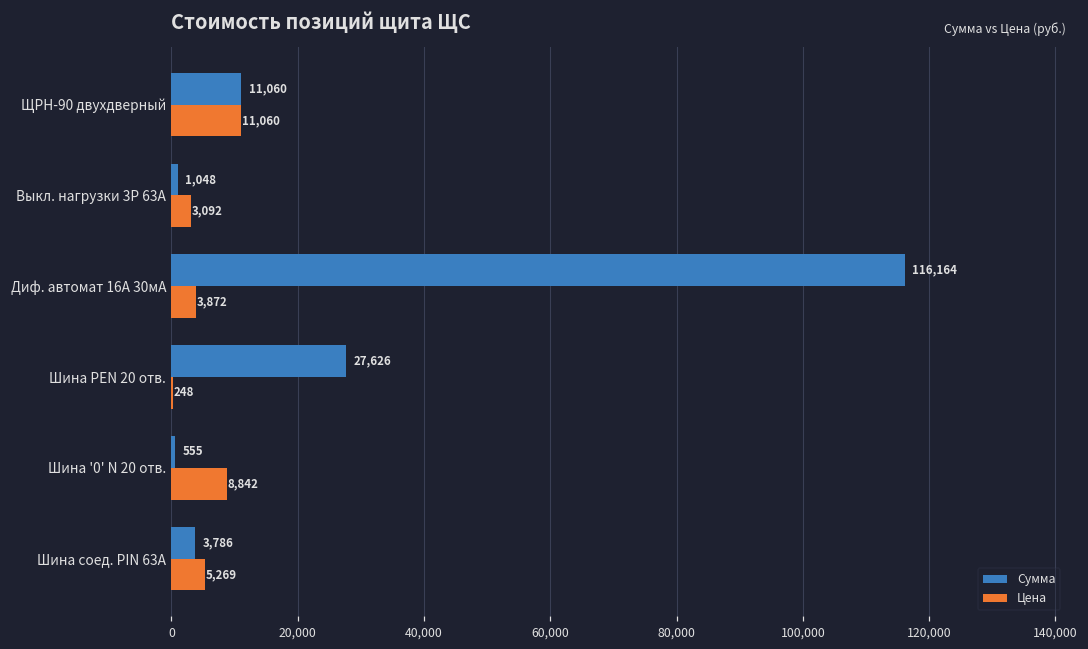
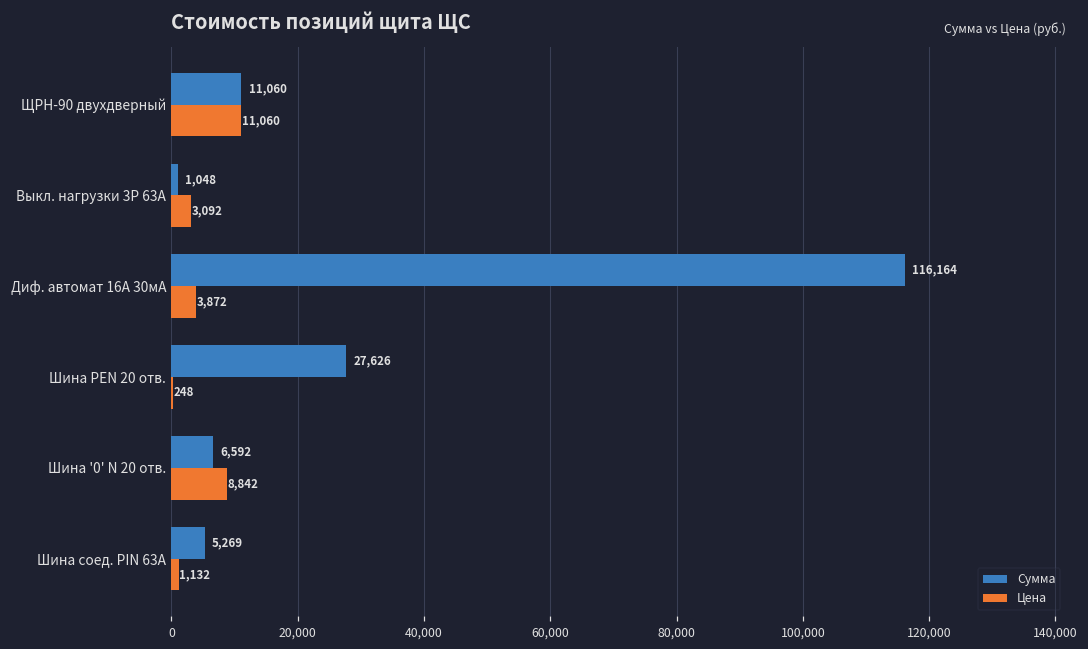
  {
    "Сумма": {
      "ЩРН-90 двухдверный": "11,060",
      "Выкл. нагрузки 3P 63А": "1,048",
      "Диф. автомат 16А 30мА": "116,164",
      "Шина PEN 20 отв.": "27,626",
-     "Шина '0' N 20 отв.": "555",
-     "Шина соед. PIN 63A": "3,786"
+     "Шина '0' N 20 отв.": "6,592",
+     "Шина соед. PIN 63A": "5,269"
    },
    "Цена": {
      "ЩРН-90 двухдверный": "11,060",
      "Выкл. нагрузки 3P 63А": "3,092",
      "Диф. автомат 16А 30мА": "3,872",
      "Шина PEN 20 отв.": "248",
      "Шина '0' N 20 отв.": "8,842",
-     "Шина соед. PIN 63A": "5,269"
+     "Шина соед. PIN 63A": "1,132"
    }
  }
